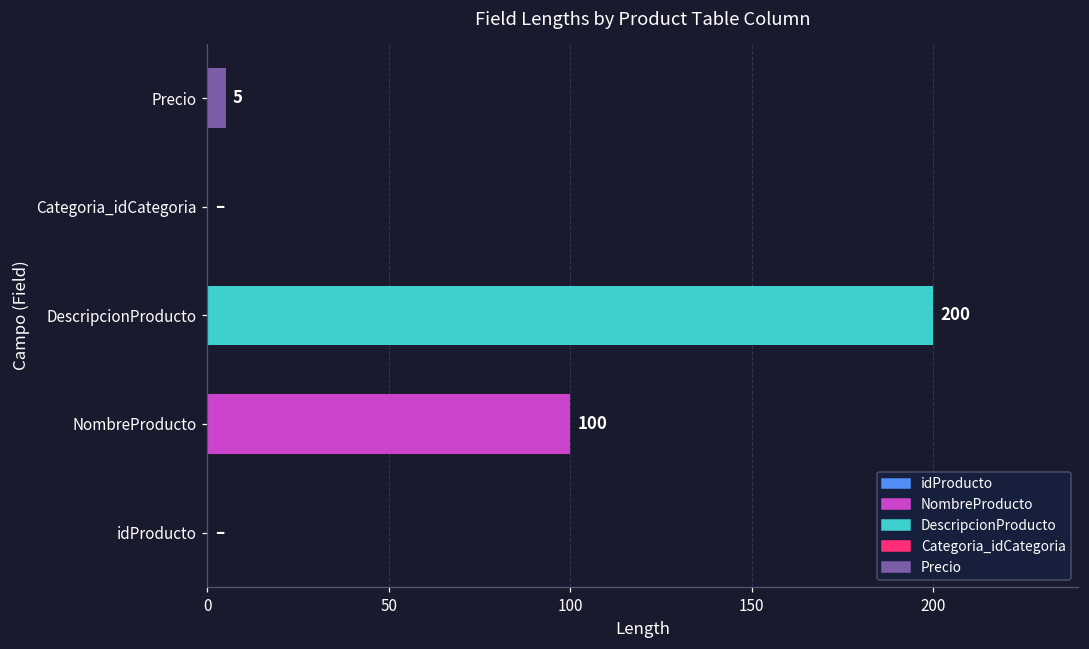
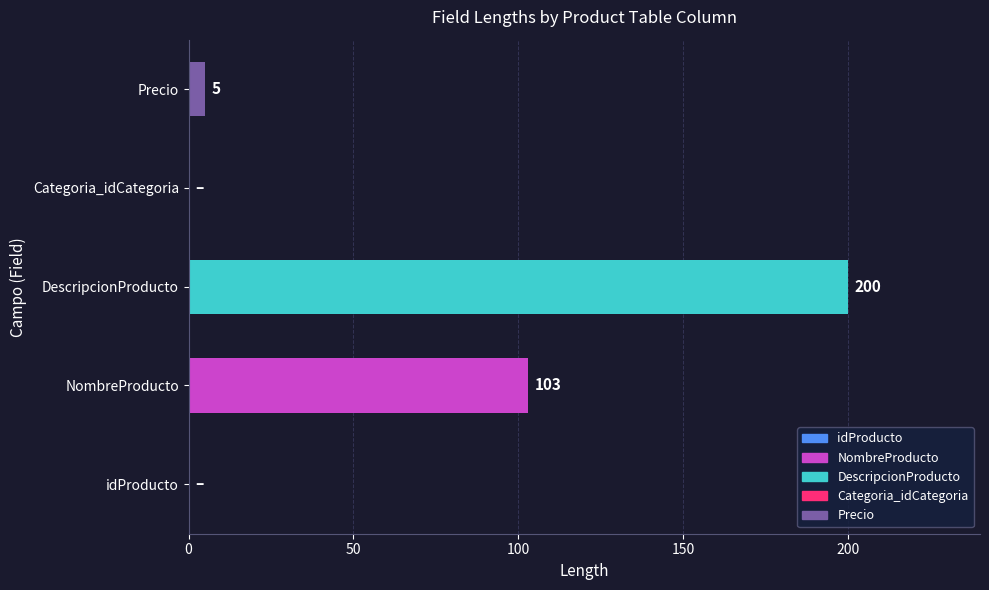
  {
    "Precio": 5,
    "DescripcionProducto": 200,
-   "NombreProducto": 100
+   "NombreProducto": 103
  }
